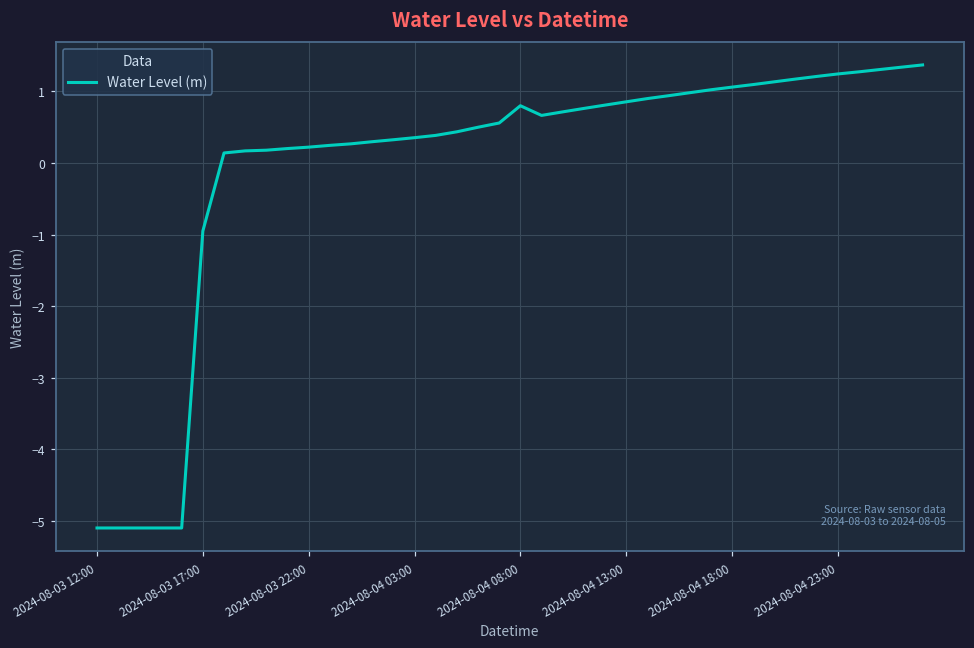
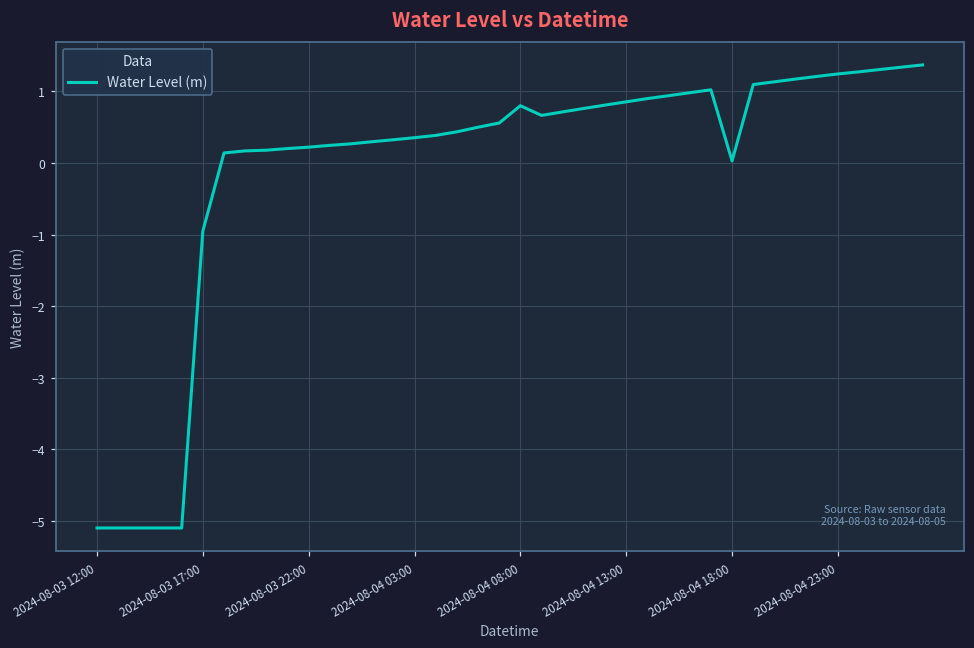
  {
    "2024-08-03 12:00": -5.1,
    "2024-08-03 17:00": -1.0,
    "2024-08-03 22:00": 0.2,
    "2024-08-04 03:00": 0.4,
    "2024-08-04 08:00": 0.8,
    "2024-08-04 13:00": 0.9,
-   "2024-08-04 18:00": 1.1,
+   "2024-08-04 18:00": 0.0,
    "2024-08-04 23:00": 1.2
  }
